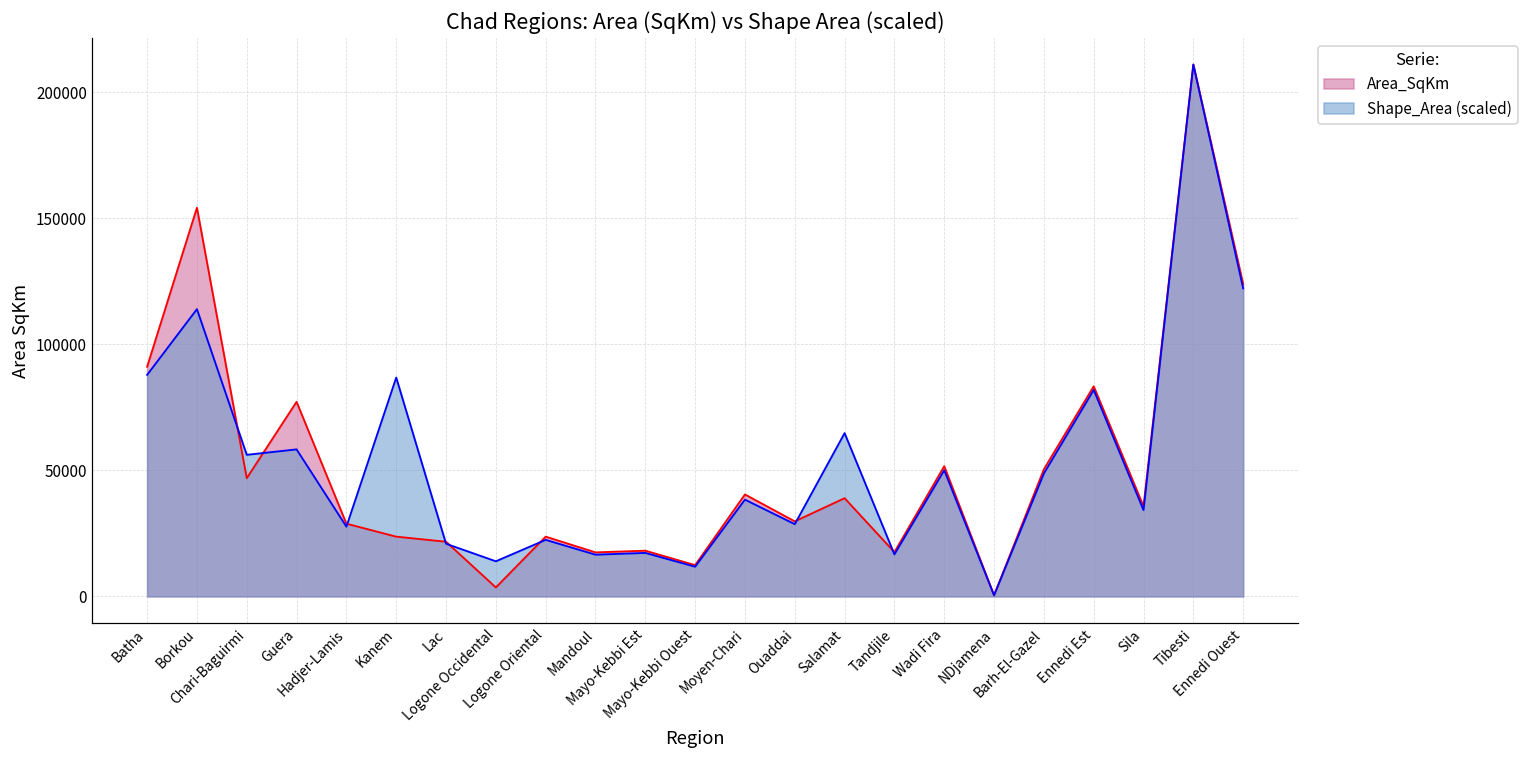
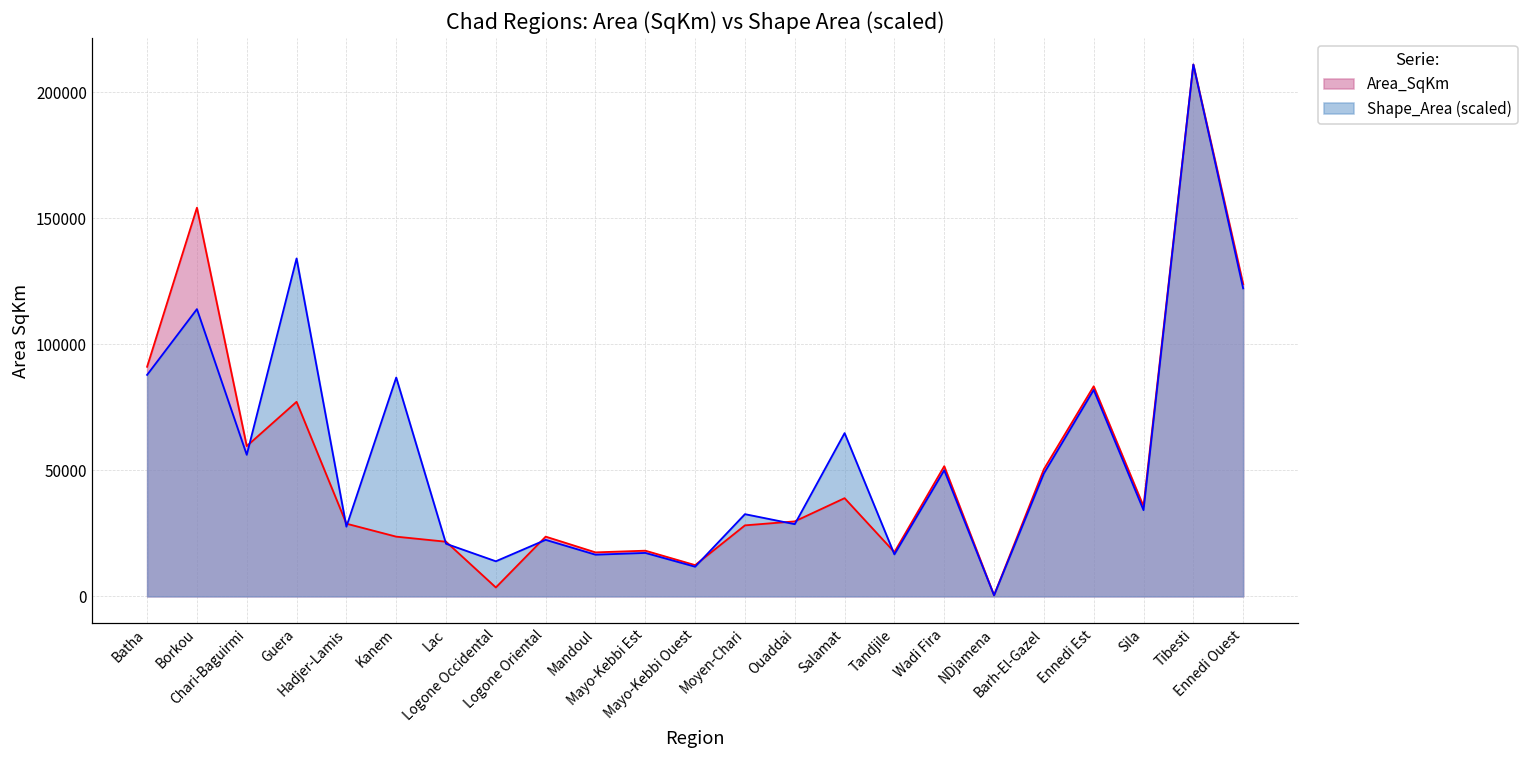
  {
    "Area_SqKm": {
      "Batha": 91000,
      "Borkou": 154000,
-     "Chari-Baguirmi": 47000,
+     "Chari-Baguirmi": 60000,
      "Guera": 77000,
      "Hadjer-Lamis": 29000,
      "Kanem": 24000,
      "Logone Occidental": 4000,
      "Logone Oriental": 24000,
-     "Moyen-Chari": 40000,
+     "Moyen-Chari": 28000,
      "Salamat": 39000,
      "Wadi Fira": 52000,
      "Barh-El-Gazel": 50000,
      "Ennedi Est": 83000,
      "Sila": 36000,
      "Ennedi Ouest": 124000
    },
    "Shape_Area (scaled)": {
      "Batha": 88000,
      "Borkou": 114000,
      "Chari-Baguirmi": 56000,
-     "Guera": 58000,
+     "Guera": 134000,
      "Hadjer-Lamis": 28000,
      "Kanem": 87000,
      "Logone Occidental": 14000,
      "Logone Oriental": 22000,
-     "Moyen-Chari": 38000,
+     "Moyen-Chari": 33000,
      "Salamat": 65000,
      "Wadi Fira": 50000,
      "Barh-El-Gazel": 49000,
      "Ennedi Est": 82000,
      "Sila": 34000,
      "Ennedi Ouest": 122000
    }
  }
